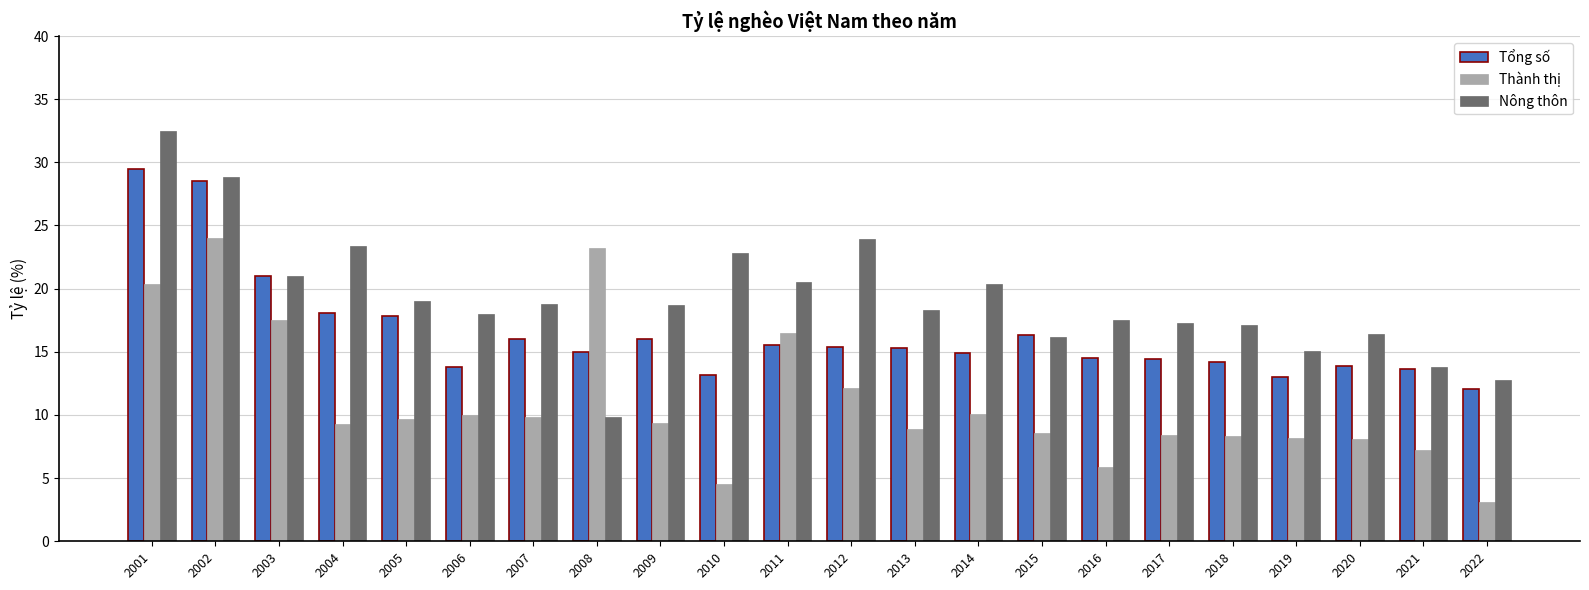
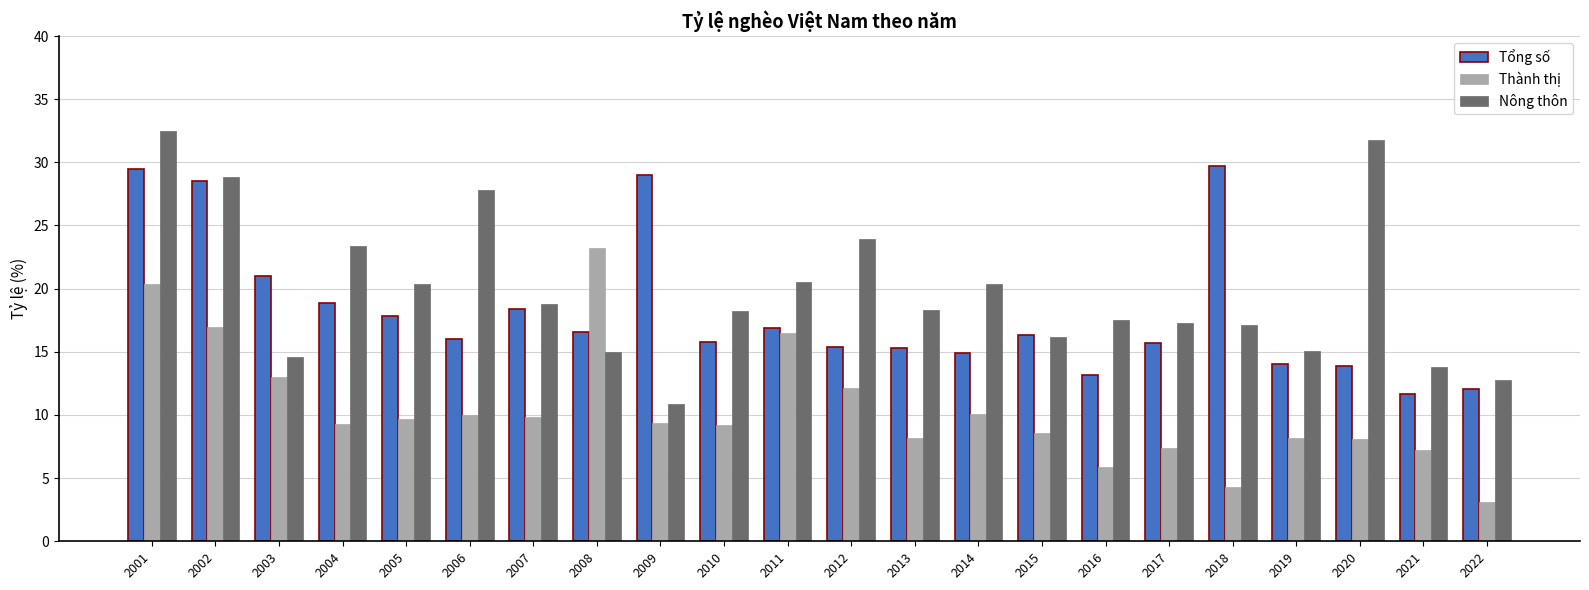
  {
    "Tổng số": {
      "2001": 29.5,
      "2002": 28.5,
      "2003": 21.0,
-     "2004": 18.1,
+     "2004": 18.9,
      "2005": 17.8,
-     "2006": 13.8,
-     "2007": 16.0,
-     "2008": 15.0,
-     "2009": 16,
-     "2010": 13.2,
-     "2011": 15.5,
+     "2006": 16.0,
+     "2007": 18.4,
+     "2008": 16.6,
+     "2009": 29,
+     "2010": 15.8,
+     "2011": 16.9,
      "2012": 15.4,
      "2013": 15.3,
      "2014": 14.9,
      "2015": 16.3,
-     "2016": 14.5,
-     "2017": 14.4,
-     "2018": 14.2,
-     "2019": 13,
+     "2016": 13.2,
+     "2017": 15.7,
+     "2018": 29.7,
+     "2019": 14,
      "2020": 13.9,
-     "2021": 13.7,
+     "2021": 11.7,
      "2022": 12.1
    },
    "Thành thị": {
      "2001": 20.4,
-     "2002": 24,
-     "2003": 17.5,
+     "2002": 17,
+     "2003": 13.0,
      "2004": 9.3,
      "2005": 9.7,
      "2006": 10.0,
      "2007": 9.8,
      "2008": 23.2,
      "2009": 9.4,
-     "2010": 4.5,
+     "2010": 9.2,
      "2011": 16.5,
      "2012": 12.1,
-     "2013": 8.9,
+     "2013": 8.2,
      "2014": 10.1,
      "2015": 8.6,
      "2016": 5.9,
-     "2017": 8.4,
-     "2018": 8.3,
+     "2017": 7.4,
+     "2018": 4.3,
      "2019": 8.2,
      "2020": 8.1,
      "2021": 7.2,
      "2022": 3.1
    },
    "Nông thôn": {
      "2001": 32.5,
      "2002": 28.8,
-     "2003": 21.0,
+     "2003": 14.6,
      "2004": 23.4,
-     "2005": 19.0,
-     "2006": 18.0,
+     "2005": 20.4,
+     "2006": 27.8,
      "2007": 18.8,
-     "2008": 9.8,
-     "2009": 18.7,
-     "2010": 22.8,
+     "2008": 15.0,
+     "2009": 10.9,
+     "2010": 18.2,
      "2011": 20.5,
      "2012": 23.9,
      "2013": 18.3,
      "2014": 20.4,
      "2015": 16.2,
      "2016": 17.5,
      "2017": 17.3,
      "2018": 17.1,
      "2019": 15.1,
-     "2020": 16.4,
+     "2020": 31.8,
      "2021": 13.8,
      "2022": 12.8
    }
  }
